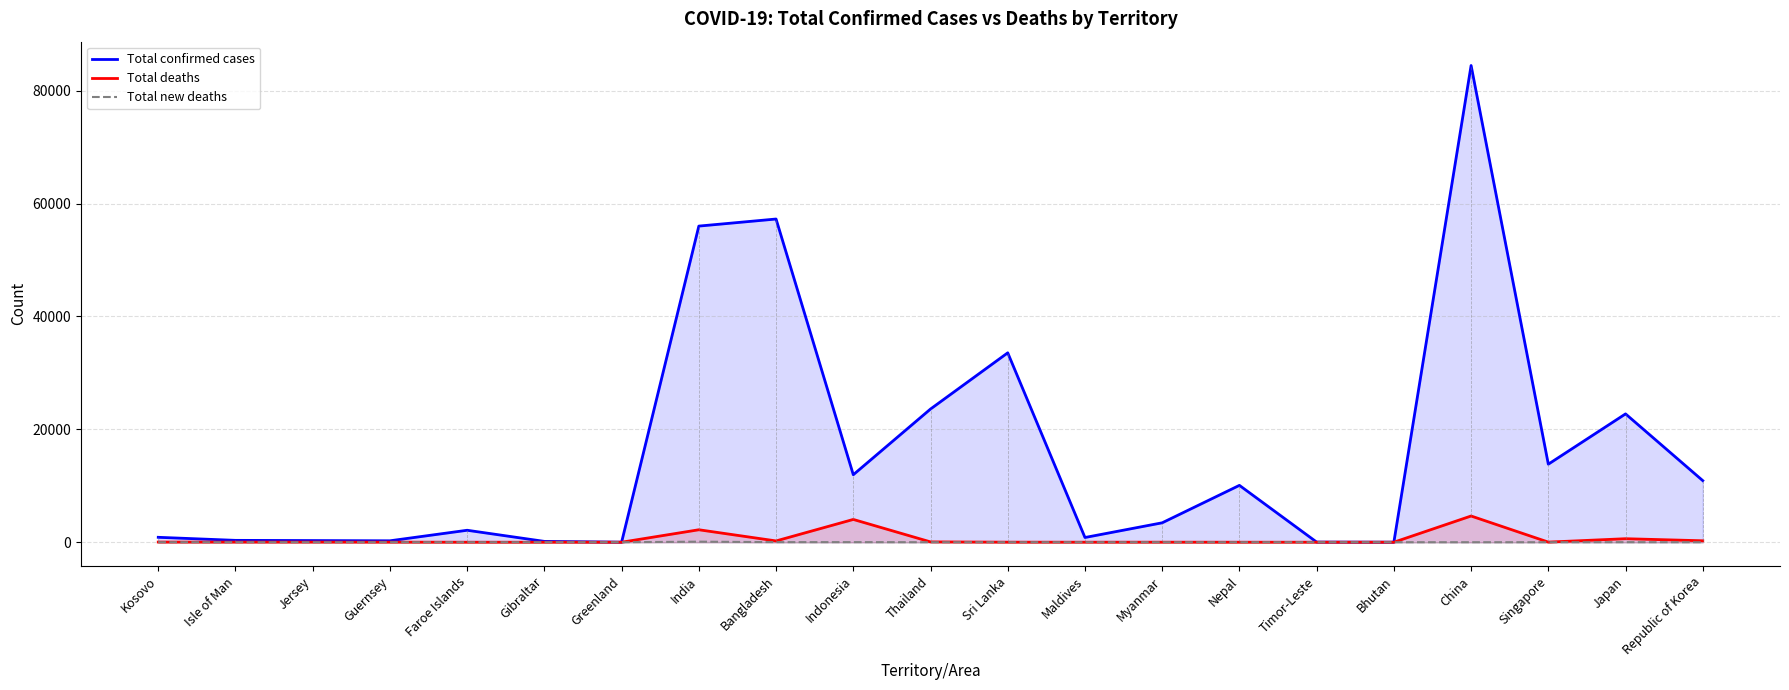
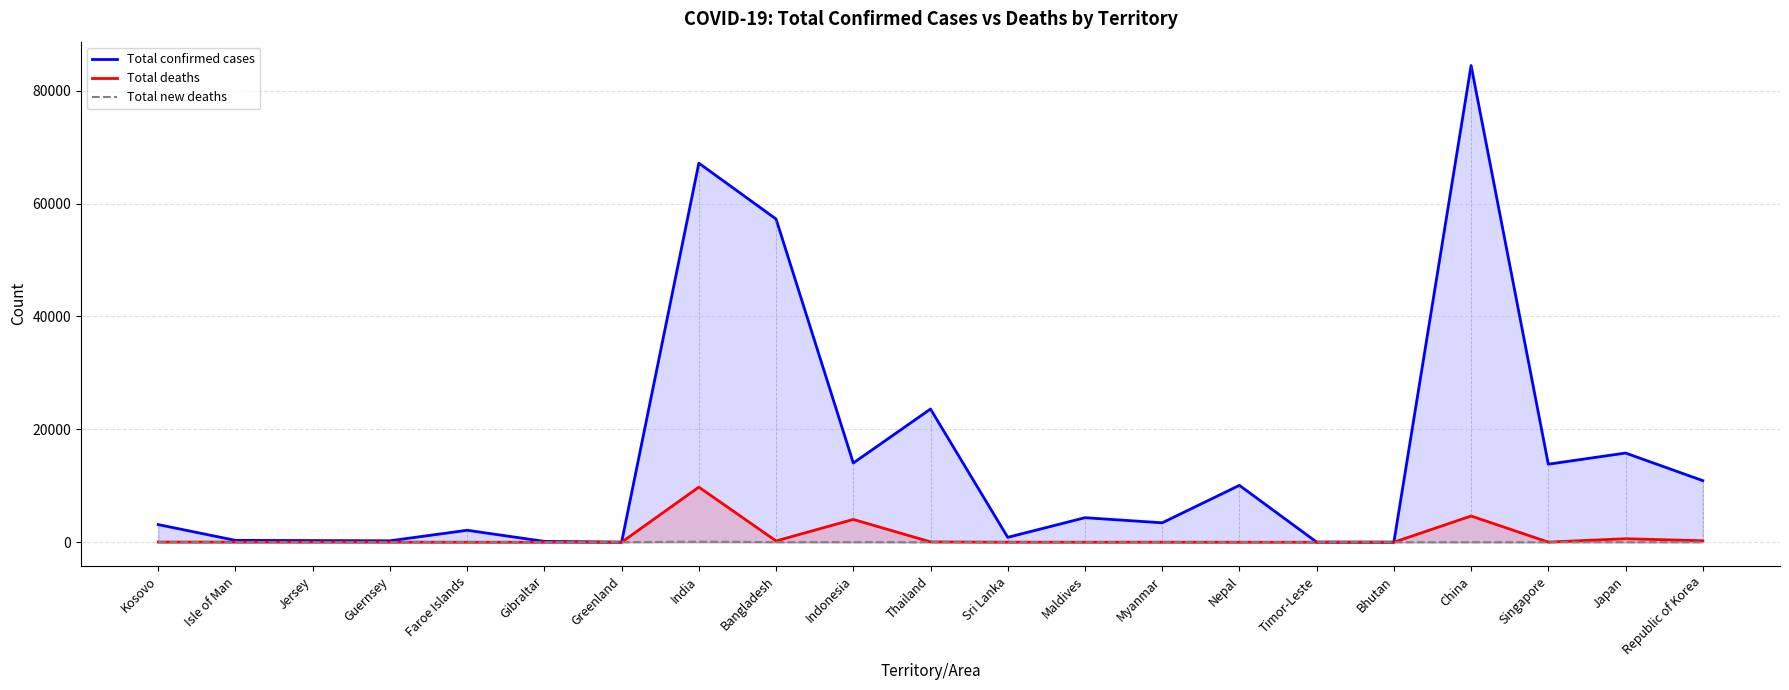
  {
    "Total confirmed cases": {
-     "Kosovo": 1000,
-     "India": 56000,
-     "Indonesia": 12000,
-     "Sri Lanka": 34000,
-     "Maldives": 1000,
-     "Japan": 23000
+     "Kosovo": 3000,
+     "India": 67000,
+     "Indonesia": 14000,
+     "Sri Lanka": 1000,
+     "Maldives": 4000,
+     "Japan": 16000
    },
    "Total deaths": {
-     "India": 2000
+     "India": 10000
    }
  }
